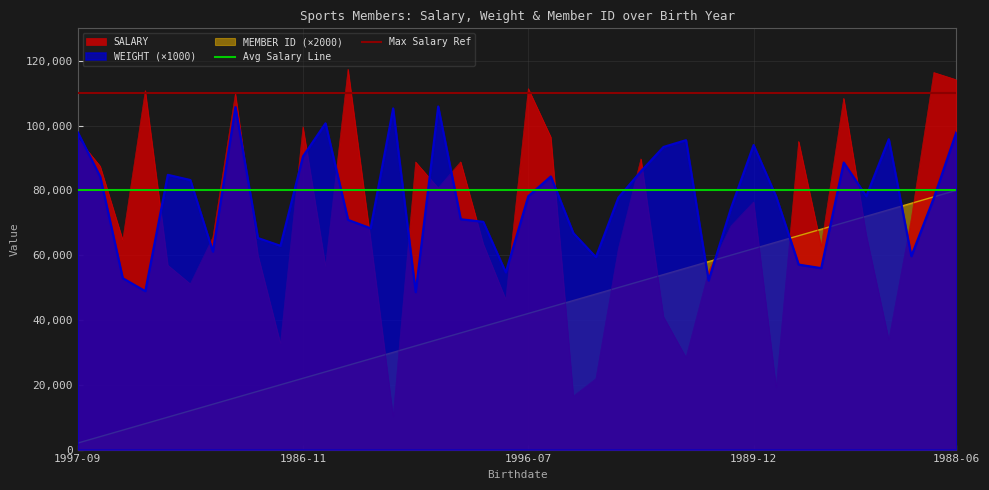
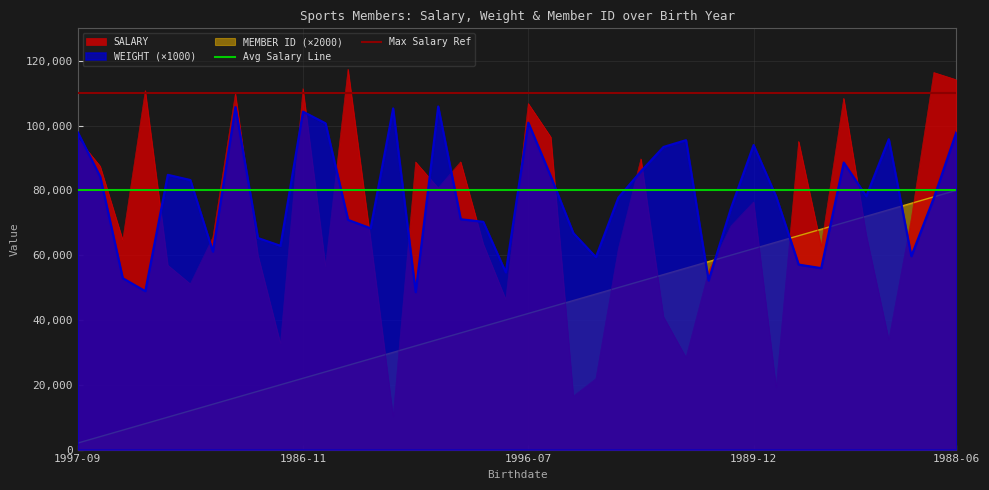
  {
    "SALARY": {
      "1997-09": "96,000",
-     "1986-11": "100,000",
-     "1996-07": "111,000",
+     "1986-11": "111,000",
+     "1996-07": "107,000",
      "1989-12": "76,000",
      "1988-06": "114,000"
    },
    "WEIGHT (×1000)": {
      "1997-09": "98,000",
-     "1986-11": "91,000",
-     "1996-07": "78,000",
+     "1986-11": "104,000",
+     "1996-07": "101,000",
      "1989-12": "94,000",
      "1988-06": "98,000"
    },
    "MEMBER ID (×2000)": {
      "1997-09": "2,000",
      "1986-11": "22,000",
      "1996-07": "42,000",
      "1989-12": "62,000",
      "1988-06": "80,000"
    }
  }
